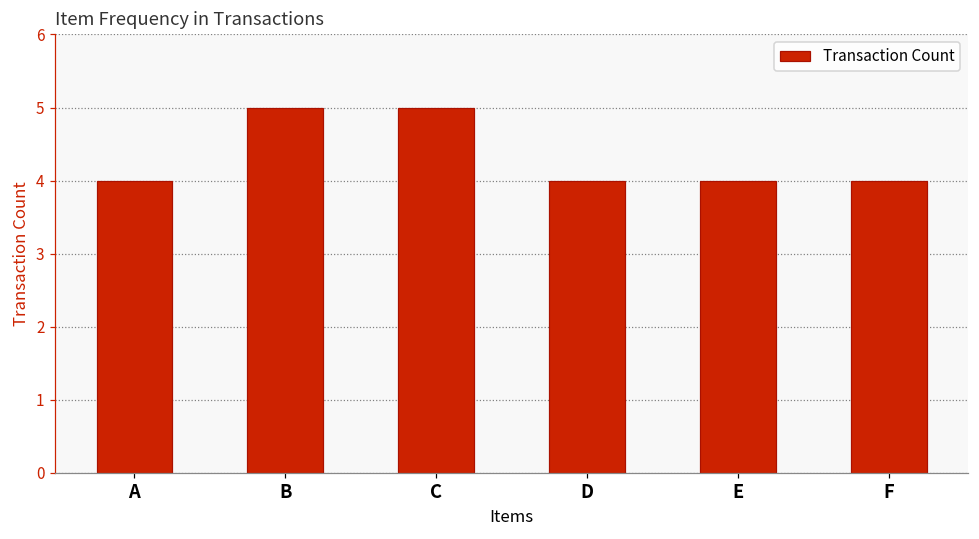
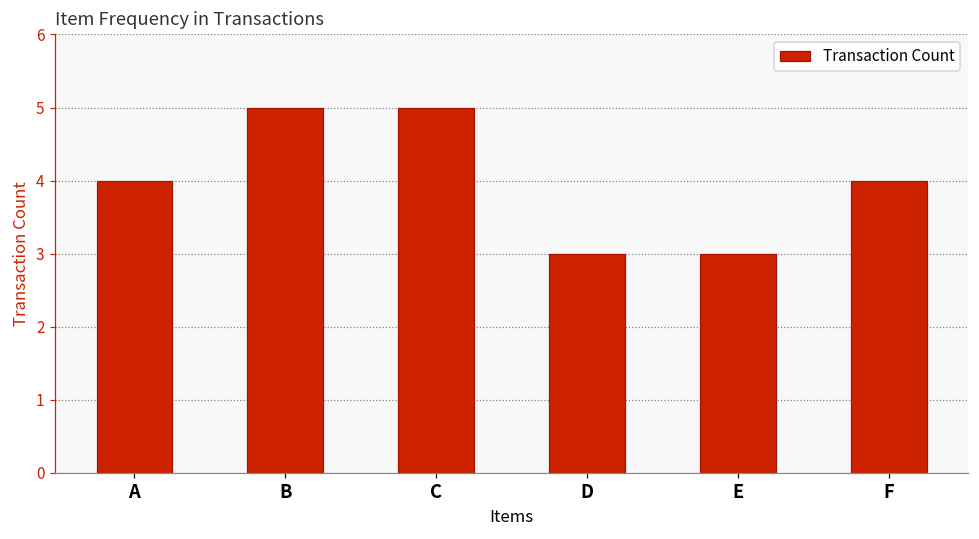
  {
    "A": 4,
    "B": 5,
    "C": 5,
-   "D": 4,
-   "E": 4,
+   "D": 3,
+   "E": 3,
    "F": 4
  }
